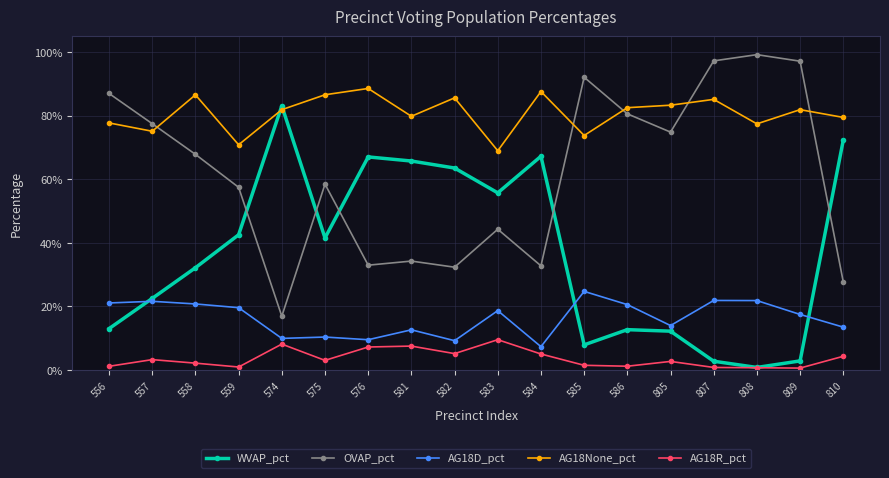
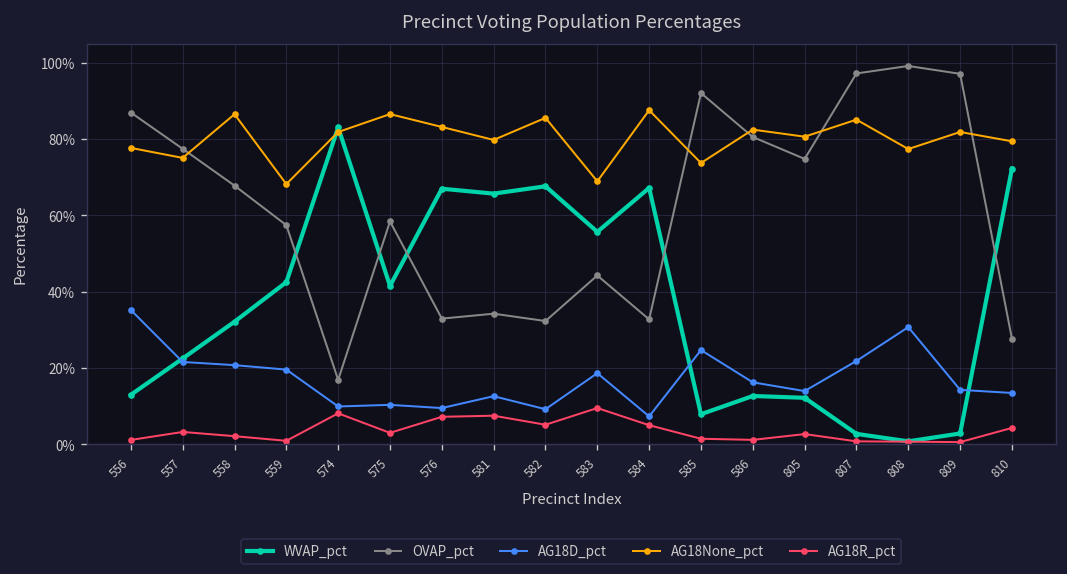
  {
    "WVAP_pct": {
      "556": "13%",
      "557": "23%",
      "558": "32%",
      "559": "43%",
      "574": "83%",
      "575": "42%",
      "576": "67%",
      "581": "66%",
-     "582": "64%",
+     "582": "68%",
      "583": "56%",
      "584": "67%",
      "585": "8%",
      "586": "13%",
      "805": "12%",
      "807": "3%",
      "809": "3%",
      "810": "72%"
    },
    "OVAP_pct": {
      "556": "87%",
      "557": "77%",
      "558": "68%",
      "559": "57%",
      "574": "17%",
      "575": "58%",
      "576": "33%",
      "581": "34%",
      "582": "32%",
      "583": "44%",
      "584": "33%",
      "585": "92%",
      "586": "81%",
      "805": "75%",
      "807": "97%",
      "808": "99%",
      "809": "97%",
      "810": "28%"
    },
    "AG18D_pct": {
-     "556": "21%",
+     "556": "35%",
      "557": "22%",
      "558": "21%",
      "559": "20%",
      "574": "10%",
      "575": "10%",
      "576": "10%",
      "581": "13%",
      "582": "9%",
      "583": "19%",
      "584": "7%",
      "585": "25%",
-     "586": "21%",
+     "586": "16%",
      "805": "14%",
      "807": "22%",
-     "808": "22%",
-     "809": "17%",
+     "808": "31%",
+     "809": "14%",
      "810": "14%"
    },
    "AG18None_pct": {
      "556": "78%",
      "557": "75%",
      "558": "87%",
-     "559": "71%",
+     "559": "68%",
      "574": "82%",
      "575": "87%",
-     "576": "89%",
+     "576": "83%",
      "581": "80%",
      "582": "86%",
      "583": "69%",
      "584": "88%",
      "585": "74%",
      "586": "82%",
-     "805": "83%",
+     "805": "81%",
      "807": "85%",
      "808": "77%",
      "809": "82%",
      "810": "79%"
    },
    "AG18R_pct": {
      "556": "1%",
      "557": "3%",
      "558": "2%",
      "559": "1%",
      "574": "8%",
      "575": "3%",
      "576": "7%",
      "581": "8%",
      "582": "5%",
      "583": "10%",
      "584": "5%",
      "585": "2%",
      "586": "1%",
      "805": "3%",
      "807": "1%",
      "809": "1%",
      "810": "4%"
    }
  }
